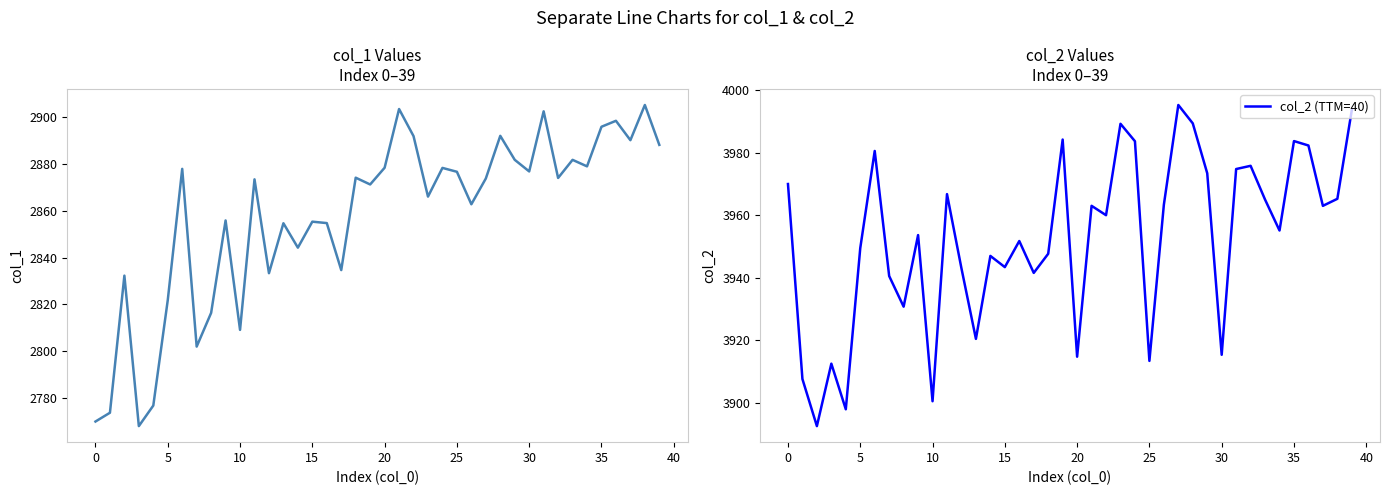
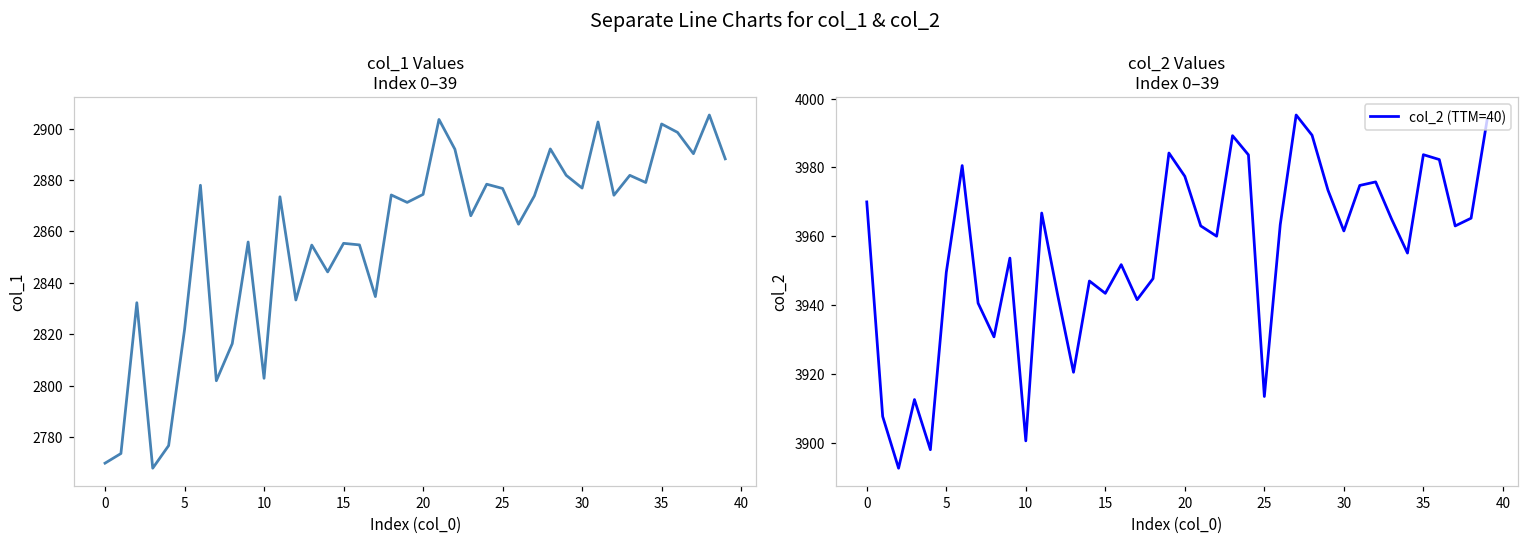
  {
    "col_1 Values Index 0–39": {
      "0": 2770,
      "5": 2822,
-     "10": 2809,
+     "10": 2803,
      "15": 2855,
-     "20": 2878,
+     "20": 2874,
      "25": 2877,
      "30": 2877,
-     "35": 2896
+     "35": 2902
    },
    "col_2 Values Index 0–39": {
      "0": 3970,
      "5": 3950,
      "10": 3901,
      "15": 3943,
-     "20": 3915,
+     "20": 3977,
      "25": 3913,
-     "30": 3915,
+     "30": 3962,
      "35": 3984
    }
  }
